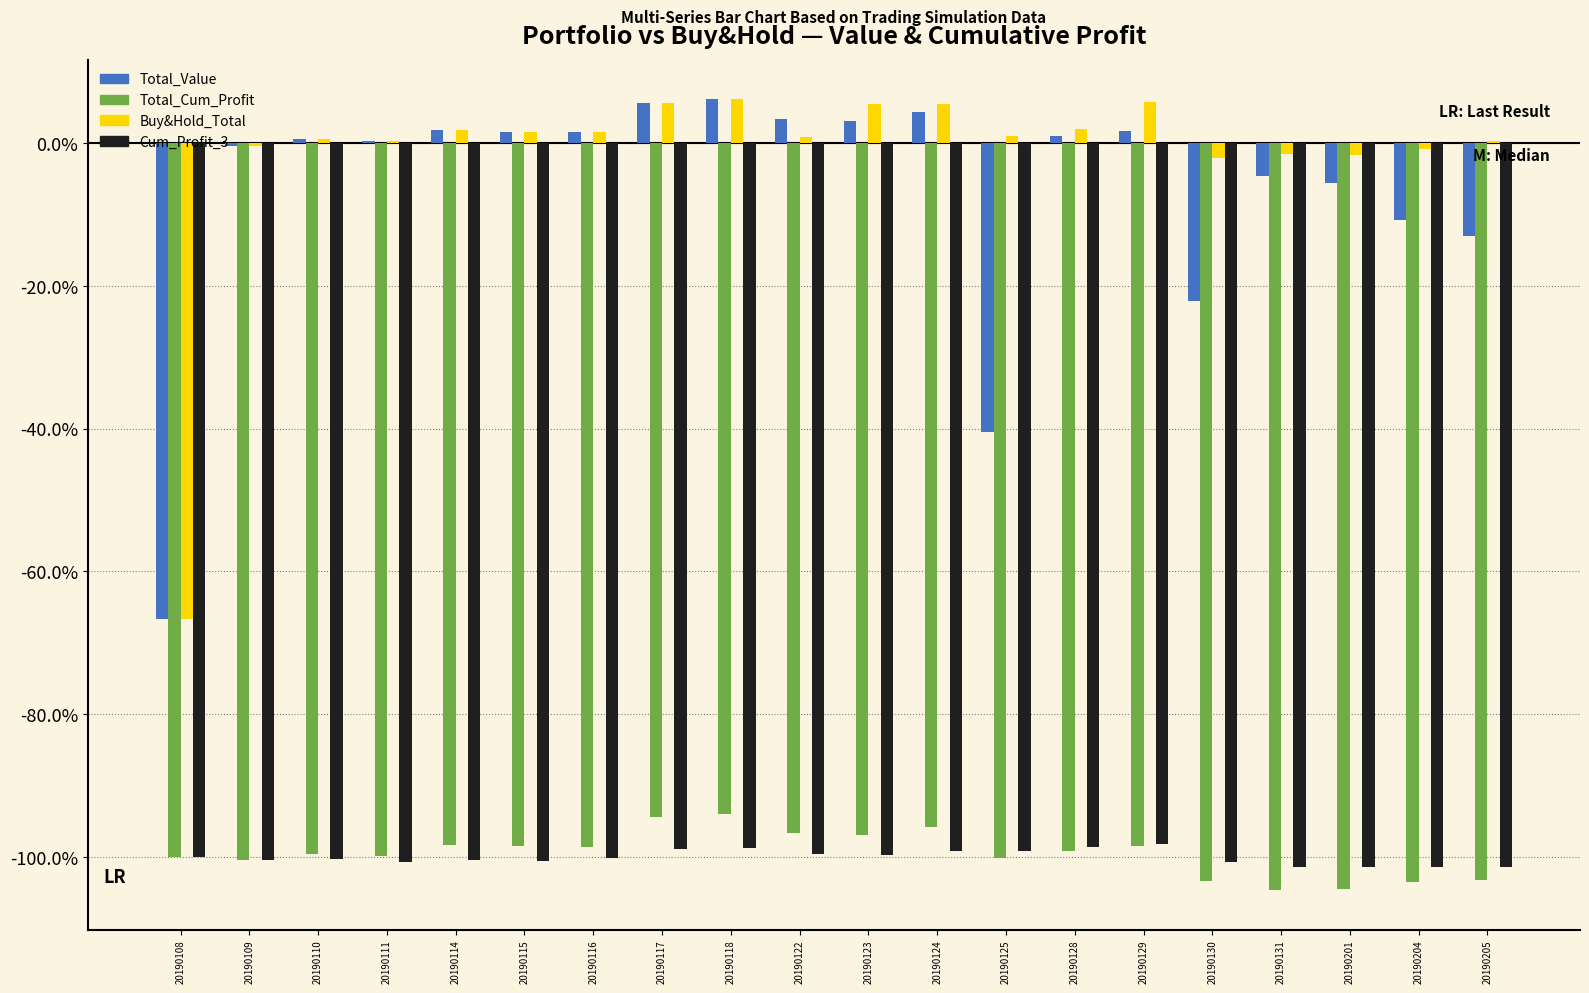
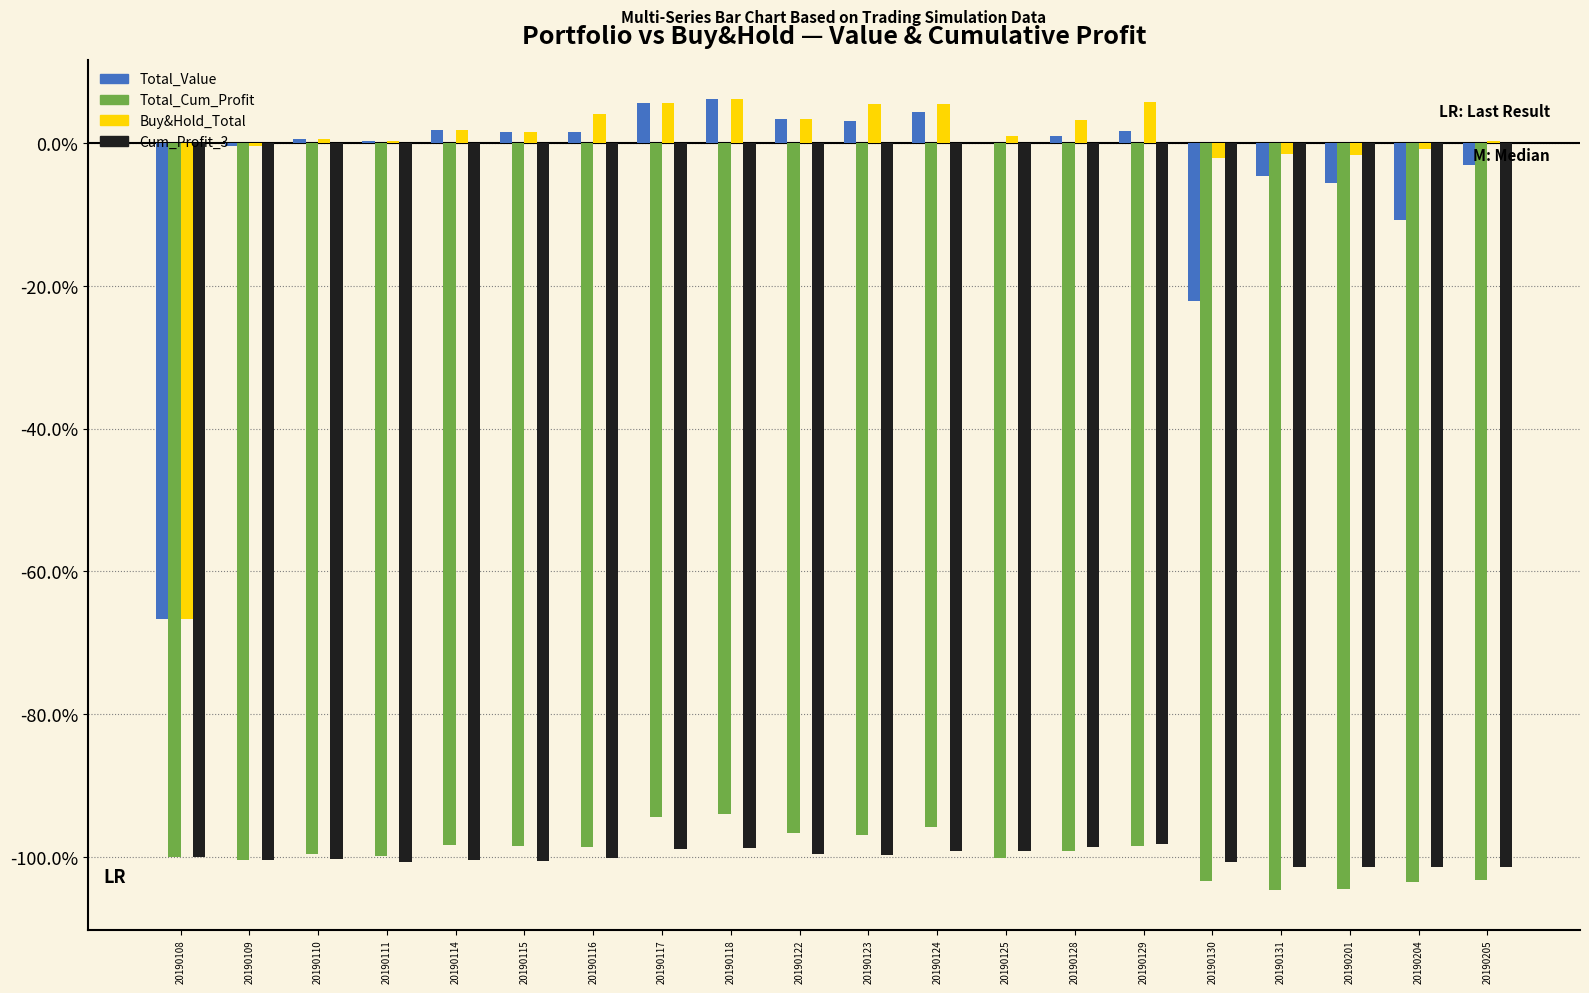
  {
    "Total_Value": {
      "20190108": "-67%",
      "20190109": "0%",
      "20190110": "0%",
      "20190114": "2%",
      "20190115": "2%",
      "20190116": "1%",
      "20190117": "6%",
      "20190118": "6%",
      "20190122": "3%",
      "20190123": "3%",
      "20190124": "4%",
-     "20190125": "-41%",
+     "20190125": "0%",
      "20190128": "1%",
      "20190129": "2%",
      "20190130": "-22%",
      "20190131": "-5%",
      "20190201": "-6%",
      "20190204": "-11%",
-     "20190205": "-13%"
+     "20190205": "-3%"
    },
    "Total_Cum_Profit": {
      "20190108": "-100%",
      "20190109": "-100%",
      "20190110": "-100%",
      "20190111": "-100%",
      "20190114": "-98%",
      "20190115": "-98%",
      "20190116": "-99%",
      "20190117": "-94%",
      "20190118": "-94%",
      "20190122": "-97%",
      "20190123": "-97%",
      "20190124": "-96%",
      "20190125": "-100%",
      "20190128": "-99%",
      "20190129": "-98%",
      "20190130": "-103%",
      "20190131": "-105%",
      "20190201": "-104%",
      "20190204": "-103%",
      "20190205": "-103%"
    },
    "Buy&Hold_Total": {
      "20190108": "-67%",
      "20190109": "0%",
      "20190110": "0%",
      "20190114": "2%",
      "20190115": "2%",
-     "20190116": "1%",
+     "20190116": "4%",
      "20190117": "6%",
      "20190118": "6%",
-     "20190122": "1%",
+     "20190122": "3%",
      "20190123": "5%",
      "20190124": "5%",
      "20190125": "1%",
-     "20190128": "2%",
+     "20190128": "3%",
      "20190129": "6%",
      "20190130": "-2%",
      "20190131": "-2%",
      "20190201": "-2%",
      "20190204": "-1%"
    },
    "Cum_Profit_3": {
      "20190108": "-100%",
      "20190109": "-100%",
      "20190110": "-100%",
      "20190111": "-101%",
      "20190114": "-100%",
      "20190115": "-100%",
      "20190116": "-100%",
      "20190117": "-99%",
      "20190118": "-99%",
      "20190122": "-100%",
      "20190123": "-100%",
      "20190124": "-99%",
      "20190125": "-99%",
      "20190128": "-99%",
      "20190129": "-98%",
      "20190130": "-101%",
      "20190131": "-101%",
      "20190201": "-101%",
      "20190204": "-101%",
      "20190205": "-101%"
    }
  }
